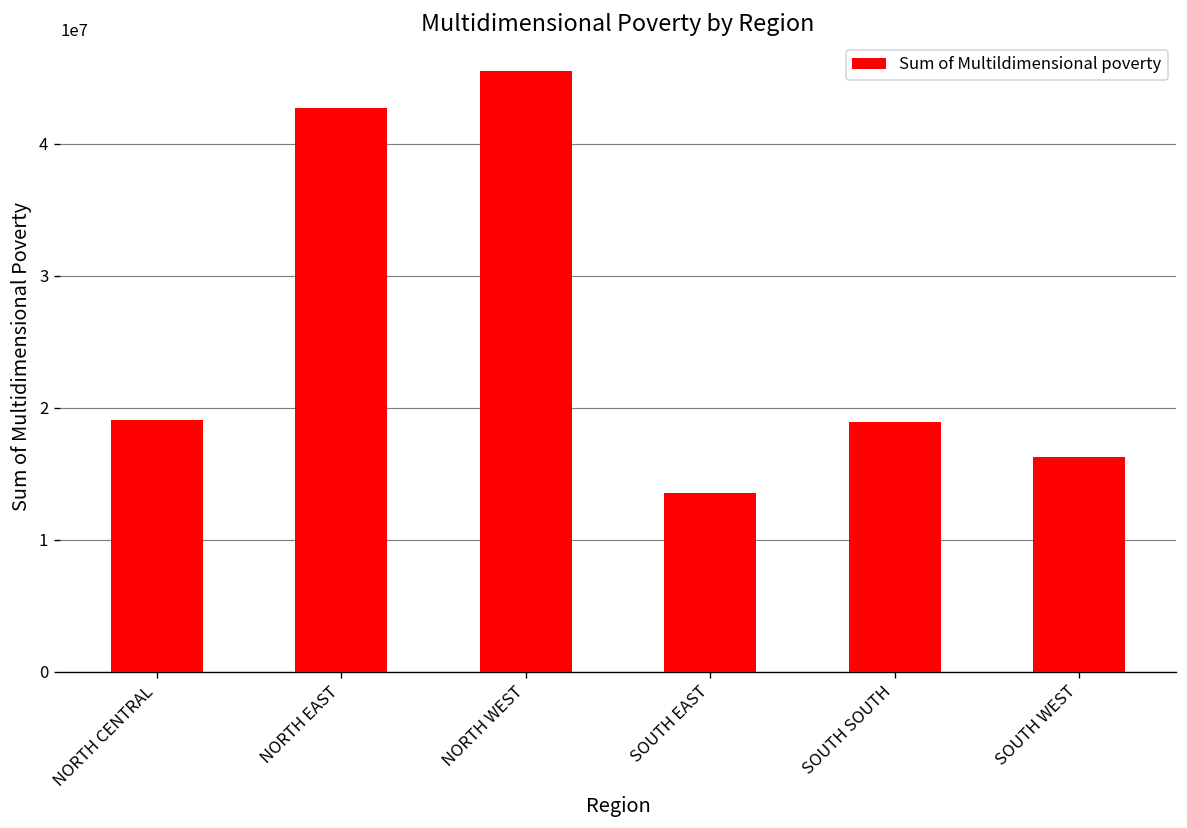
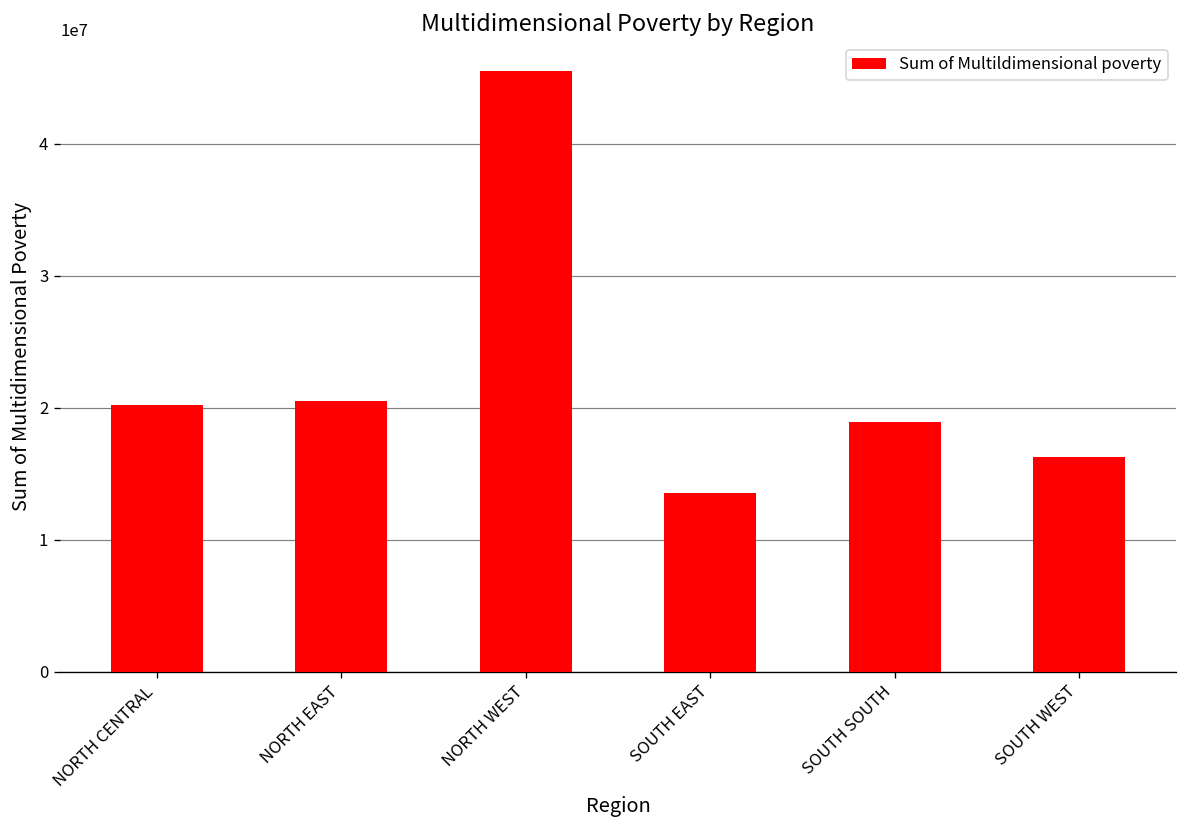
  {
-   "NORTH CENTRAL": 19100000,
-   "NORTH EAST": 42700000,
+   "NORTH CENTRAL": 20200000,
+   "NORTH EAST": 20500000,
    "NORTH WEST": 45500000,
    "SOUTH EAST": 13500000,
    "SOUTH SOUTH": 18900000,
    "SOUTH WEST": 16300000
  }
